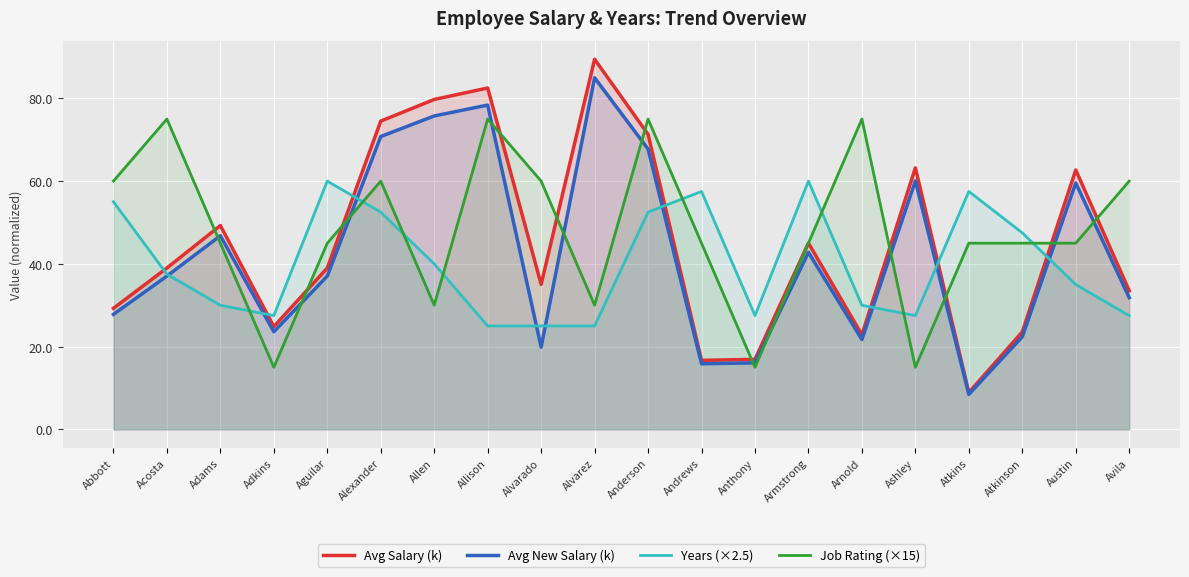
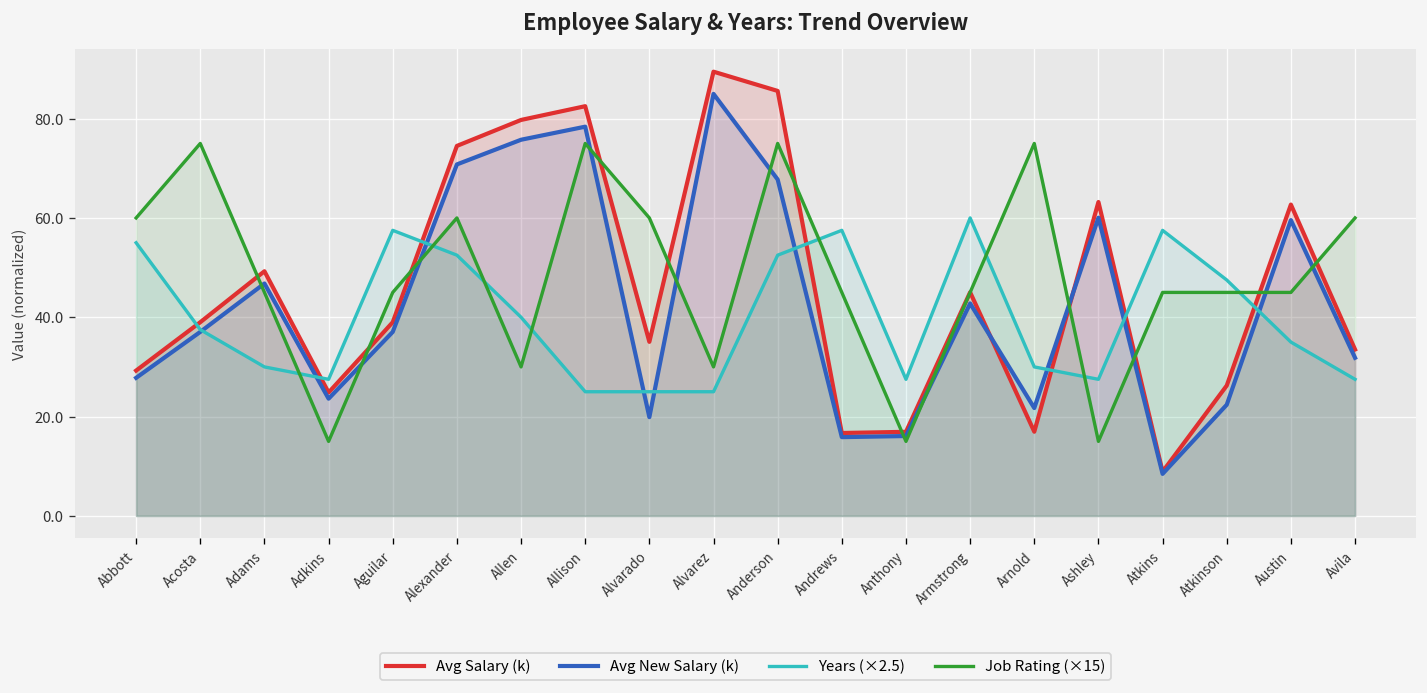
  {
    "Avg Salary (k)": {
      "Abbott": 29,
      "Acosta": 39,
      "Adams": 49,
      "Adkins": 25,
      "Aguilar": 39,
      "Alexander": 75,
      "Allen": 80,
      "Allison": 83,
      "Alvarado": 35,
      "Alvarez": 89,
-     "Anderson": 71,
+     "Anderson": 86,
      "Andrews": 17,
      "Anthony": 17,
-     "Arnold": 23,
+     "Arnold": 17,
      "Ashley": 63,
-     "Atkinson": 24,
+     "Atkinson": 26,
      "Austin": 63,
      "Avila": 34
    },
    "Avg New Salary (k)": {
      "Abbott": 28,
      "Adams": 47,
      "Adkins": 24,
      "Aguilar": 37,
      "Alexander": 71,
      "Allen": 76,
      "Allison": 78,
      "Alvarado": 20,
      "Alvarez": 85,
      "Anderson": 68,
      "Andrews": 16,
      "Anthony": 16,
      "Armstrong": 43,
      "Arnold": 22,
      "Ashley": 60,
      "Atkinson": 22,
      "Austin": 60,
      "Avila": 32
    },
    "Years (×2.5)": {
      "Abbott": 55,
      "Adams": 30,
      "Adkins": 28,
-     "Aguilar": 60,
+     "Aguilar": 58,
      "Alexander": 53,
      "Allen": 40,
      "Allison": 25,
      "Alvarado": 25,
      "Alvarez": 25,
      "Anderson": 53,
      "Andrews": 58,
      "Anthony": 28,
      "Armstrong": 60,
      "Arnold": 30,
      "Ashley": 28,
      "Atkins": 58,
      "Atkinson": 48,
      "Austin": 35,
      "Avila": 28
    },
    "Job Rating (×15)": {
      "Abbott": 60,
      "Acosta": 75,
      "Adams": 45,
      "Adkins": 15,
      "Aguilar": 45,
      "Alexander": 60,
      "Allen": 30,
      "Allison": 75,
      "Alvarado": 60,
      "Alvarez": 30,
      "Anderson": 75,
      "Andrews": 45,
      "Anthony": 15,
      "Arnold": 75,
      "Ashley": 15,
      "Atkins": 45,
      "Atkinson": 45,
      "Austin": 45,
      "Avila": 60
    }
  }
